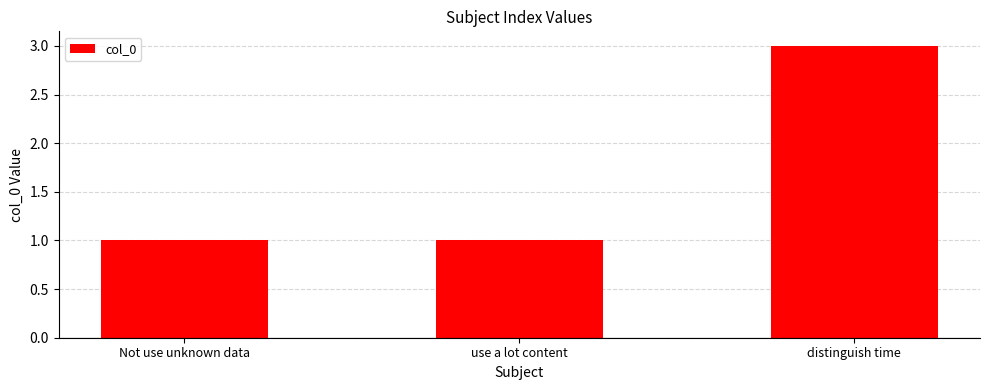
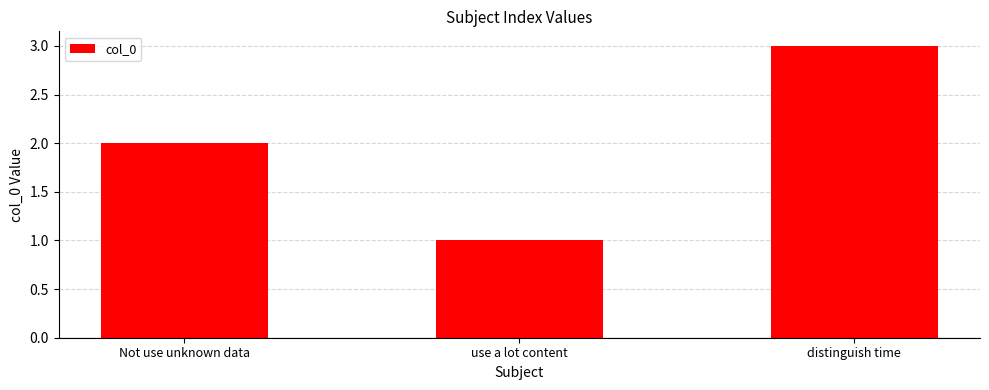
  {
-   "Not use unknown data": 1,
+   "Not use unknown data": 2,
    "use a lot content": 1,
    "distinguish time": 3
  }
